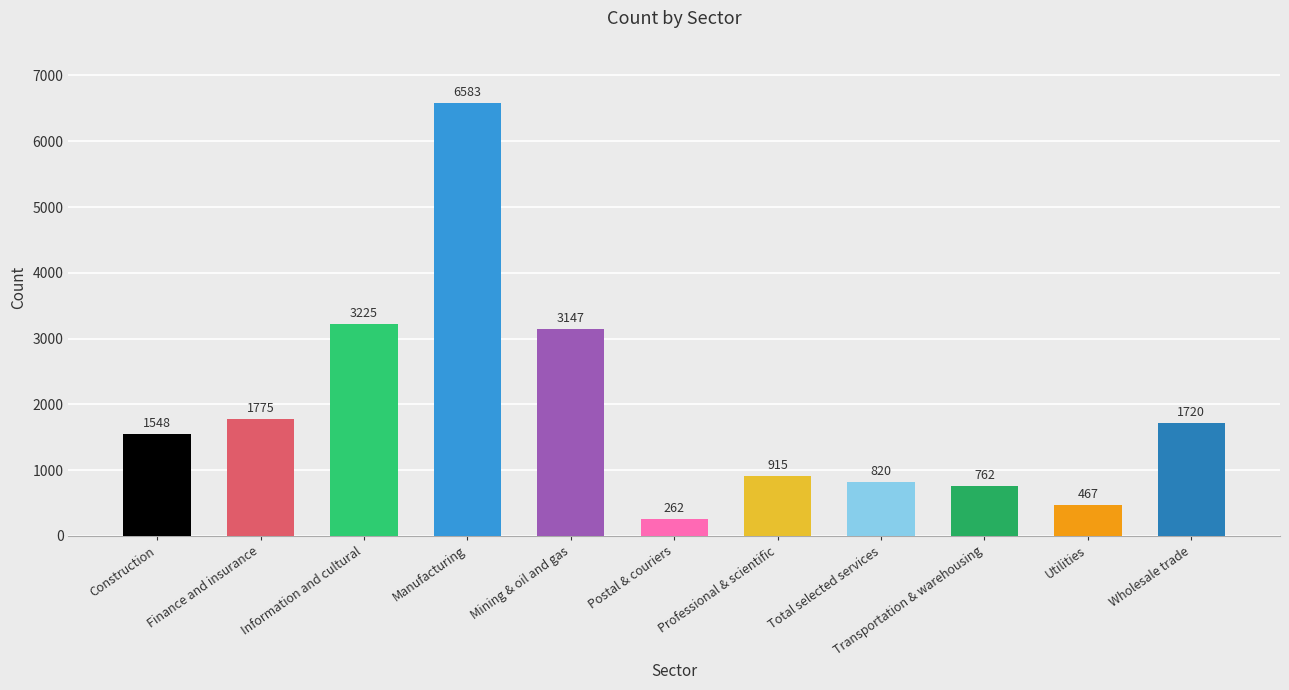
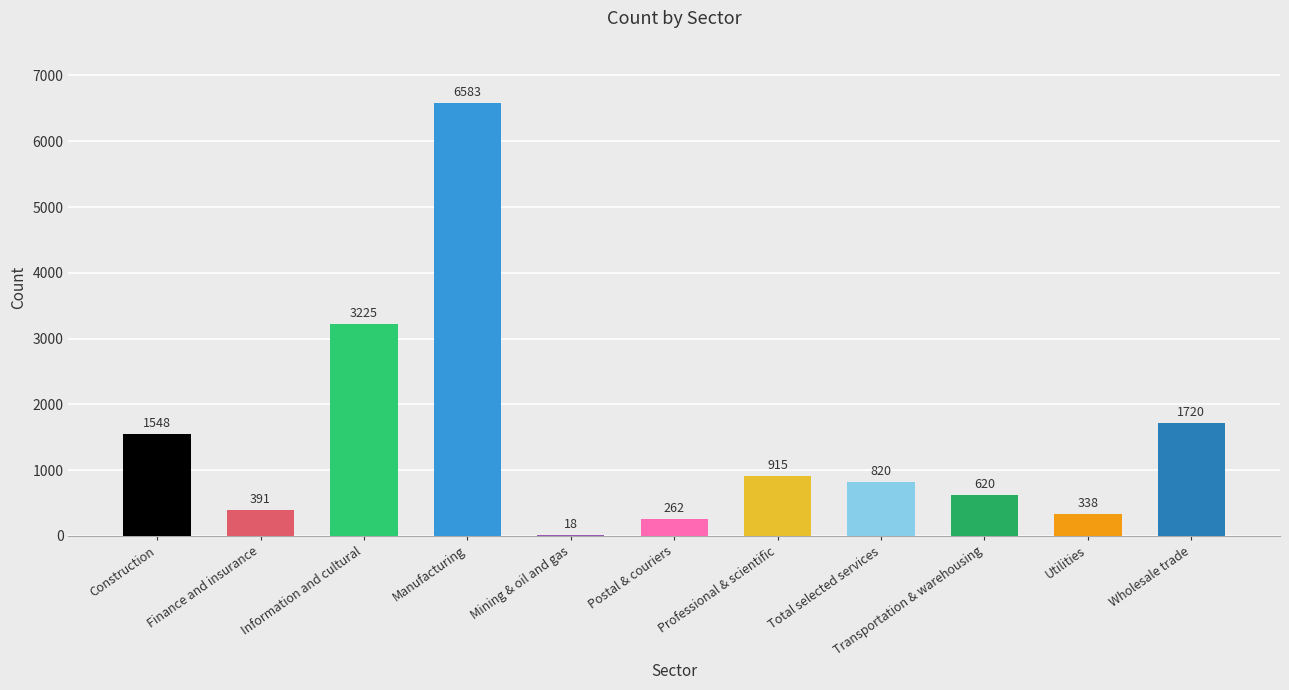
  {
    "Construction": 1548,
-   "Finance and insurance": 1775,
+   "Finance and insurance": 391,
    "Information and cultural": 3225,
    "Manufacturing": 6583,
-   "Mining & oil and gas": 3147,
+   "Mining & oil and gas": 18,
    "Postal & couriers": 262,
    "Professional & scientific": 915,
    "Total selected services": 820,
-   "Transportation & warehousing": 762,
-   "Utilities": 467,
+   "Transportation & warehousing": 620,
+   "Utilities": 338,
    "Wholesale trade": 1720
  }
